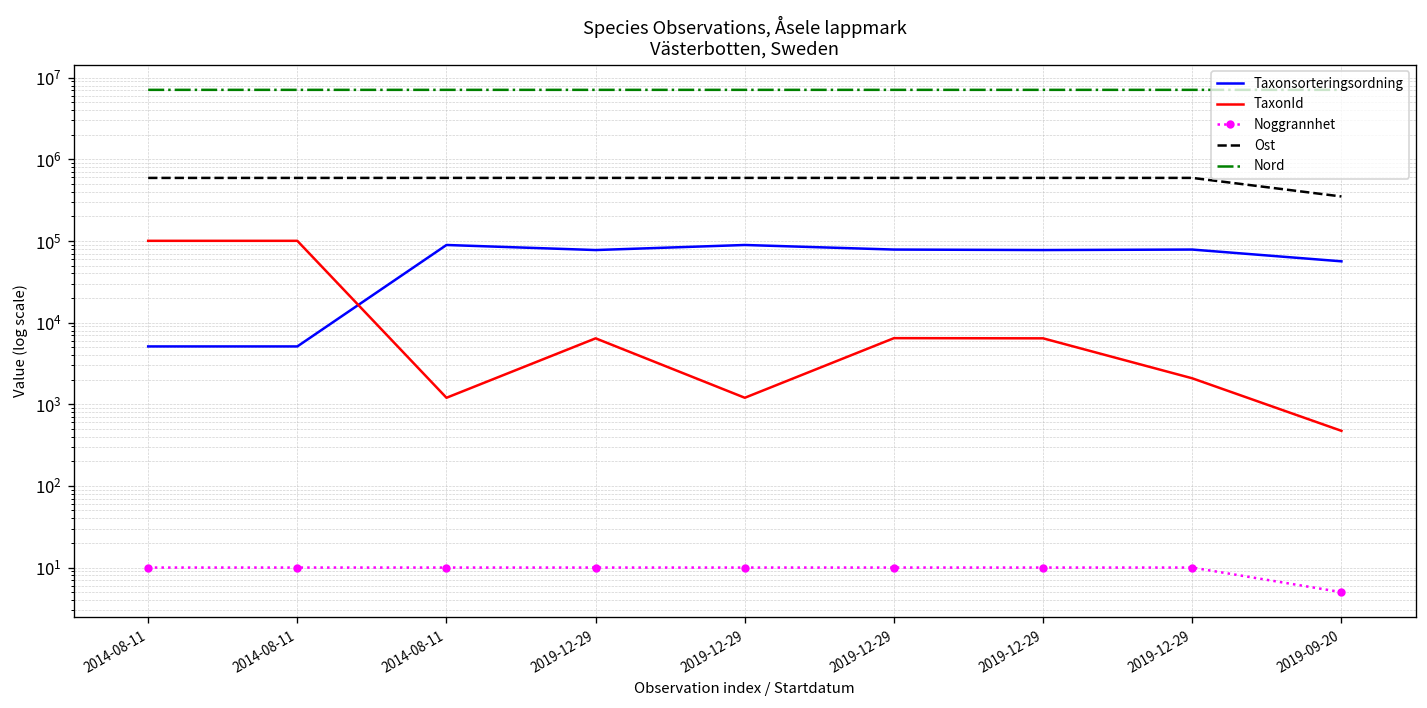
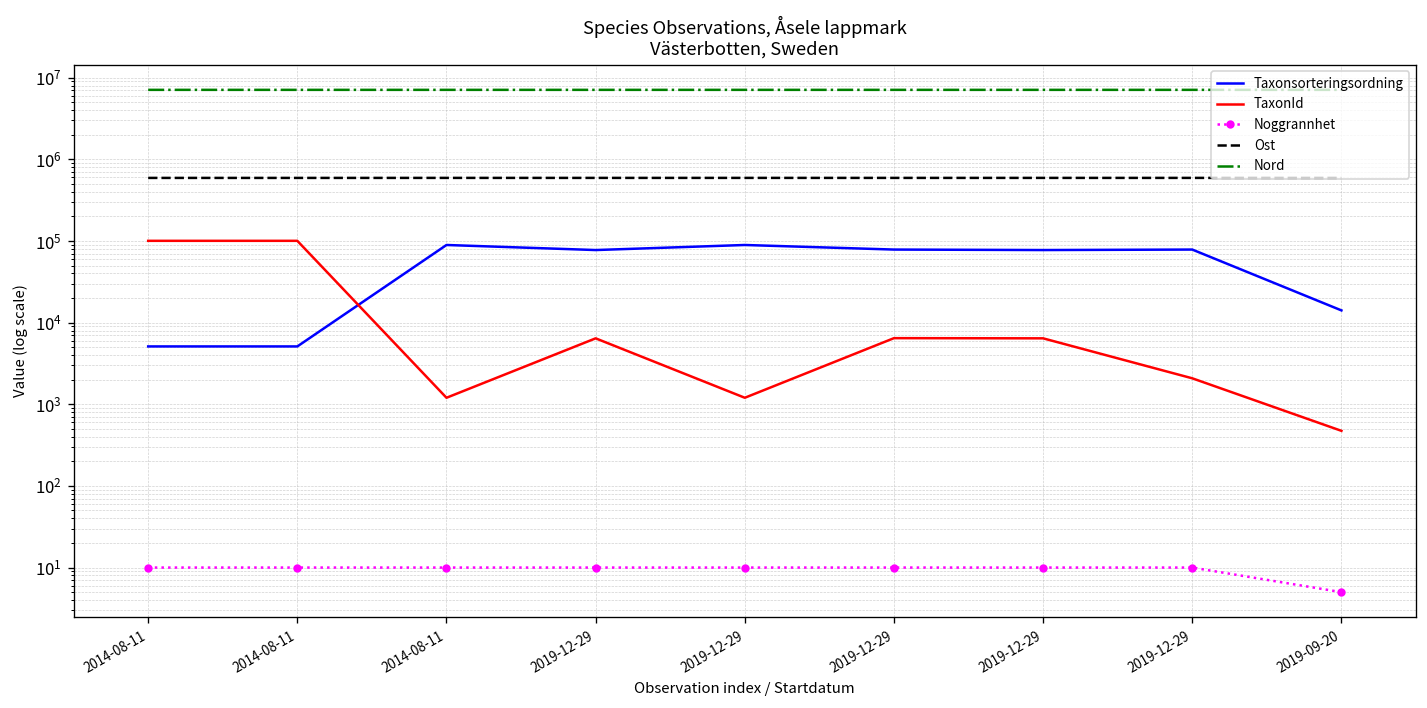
  {
    "Taxonsorteringsordning": {
-     "2019-09-20": 60000
+     "2019-09-20": 14000
    },
    "TaxonId": {
      "2019-09-20": 500
    },
    "Noggrannhet": {
      "2019-09-20": 5
    },
    "Ost": {
-     "2019-09-20": 400000
+     "2019-09-20": 600000
    }
  }
